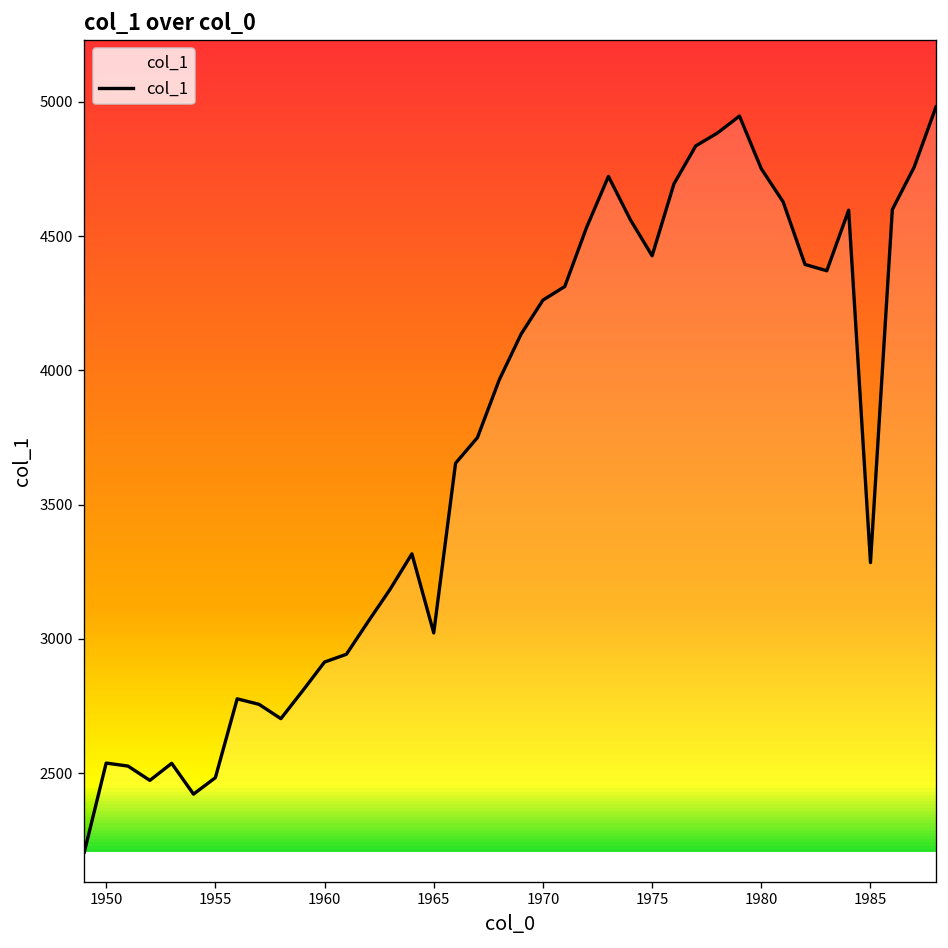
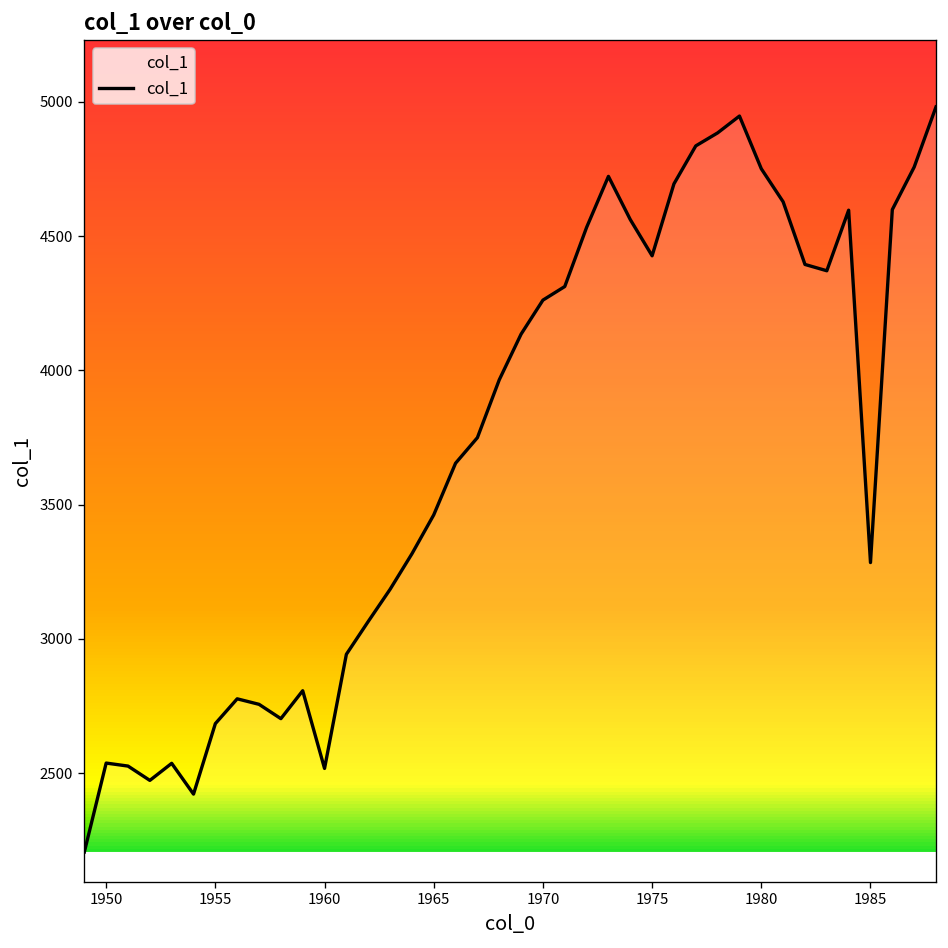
  {
    "1950": 2540,
-   "1955": 2480,
-   "1960": 2910,
-   "1965": 3020,
+   "1955": 2680,
+   "1960": 2520,
+   "1965": 3460,
    "1970": 4260,
    "1975": 4430,
    "1980": 4750,
    "1985": 3280
  }
